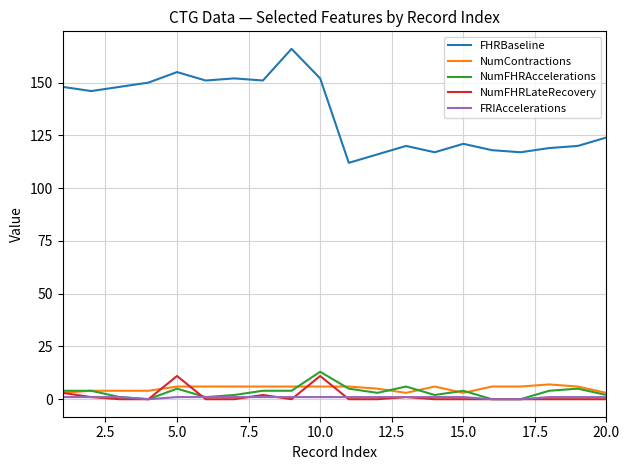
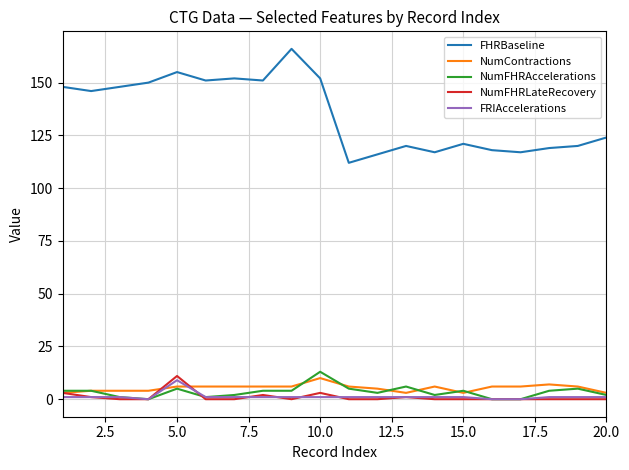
  {
    "FHRBaseline": {
      "5.0": 155,
      "10.0": 152,
      "15.0": 121,
      "20.0": 124
    },
    "NumContractions": {
-     "10.0": 6
+     "10.0": 10
    },
    "NumFHRAccelerations": {
      "10.0": 13
    },
    "NumFHRLateRecovery": {
      "5.0": 11,
-     "10.0": 11
+     "10.0": 3
    },
    "FRIAccelerations": {
-     "5.0": 1,
+     "5.0": 9,
      "10.0": 1
    }
  }
